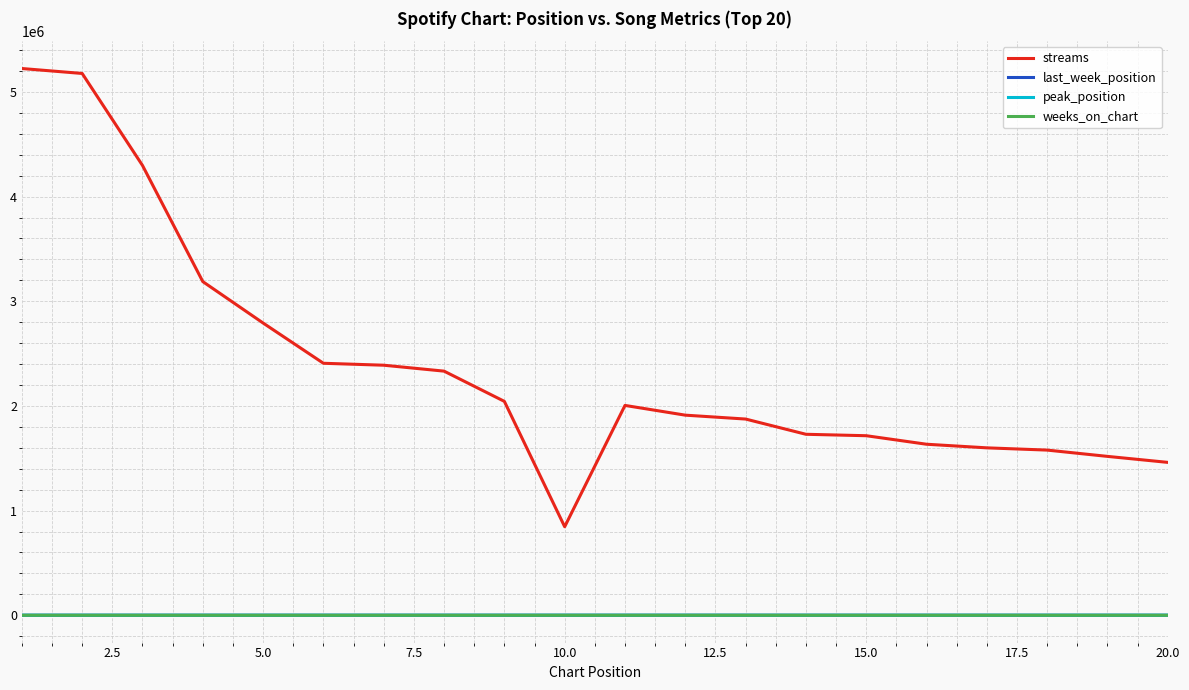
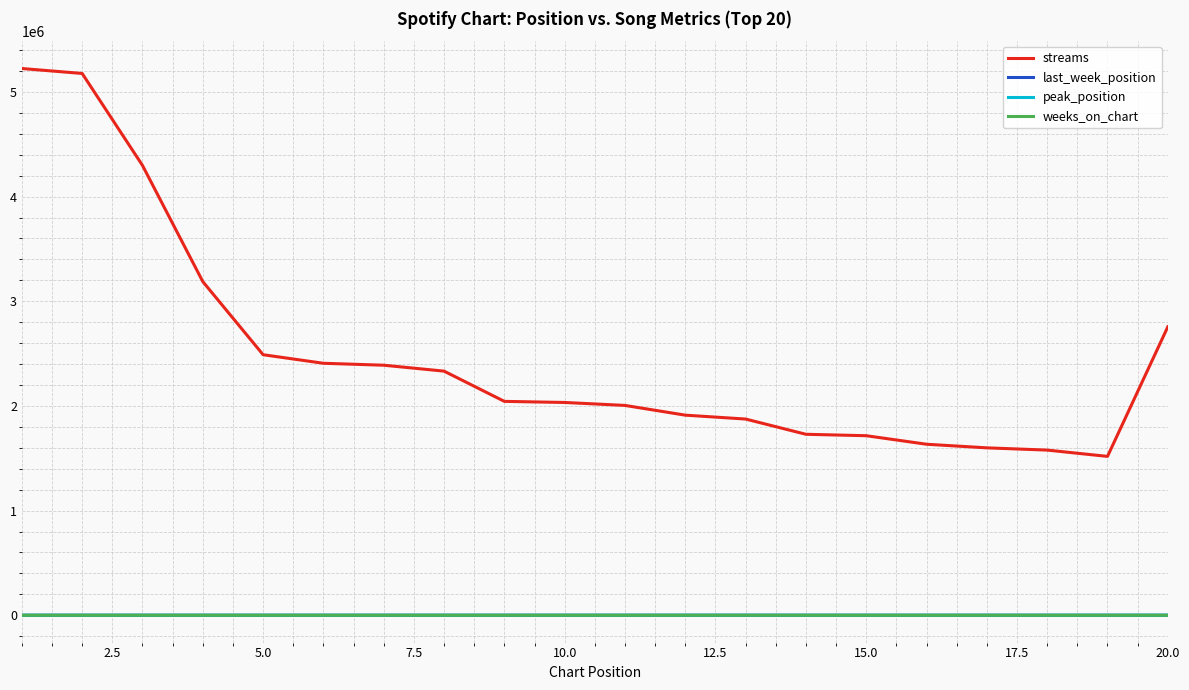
  {
    "streams": {
-     "5.0": 2790000,
-     "10.0": 850000,
+     "5.0": 2490000,
+     "10.0": 2030000,
      "15.0": 1720000,
-     "20.0": 1460000
+     "20.0": 2760000
    },
    "weeks_on_chart": {
      "5.0": 0,
      "10.0": 0,
      "15.0": 0,
      "20.0": 0
    }
  }
